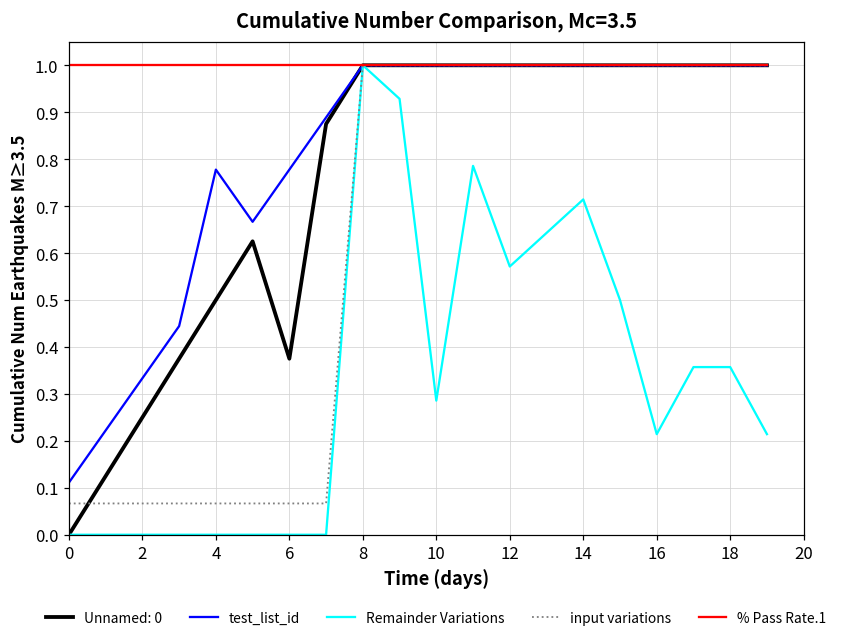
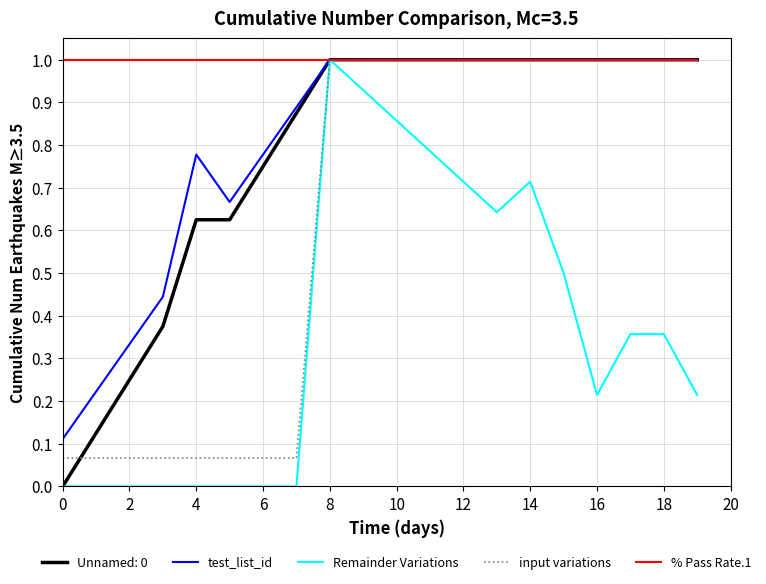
  {
    "Unnamed: 0": {
      "2": 0.25,
-     "4": 0.50,
-     "6": 0.38
+     "4": 0.63,
+     "6": 0.75
    },
    "test_list_id": {
      "0": 0.11,
      "2": 0.33,
      "4": 0.78,
      "6": 0.78
    },
    "Remainder Variations": {
      "2": 0.00,
      "4": 0.00,
      "6": 0.00,
-     "10": 0.29,
-     "12": 0.57,
+     "10": 0.86,
+     "12": 0.71,
      "14": 0.71,
      "16": 0.21,
      "18": 0.36
    },
    "input variations": {
      "0": 0.07,
      "2": 0.07,
      "4": 0.07,
      "6": 0.07
    },
    "% Pass Rate.1": {
      "0": 1.00,
      "2": 1.00,
      "4": 1.00,
      "6": 1.00
    }
  }
